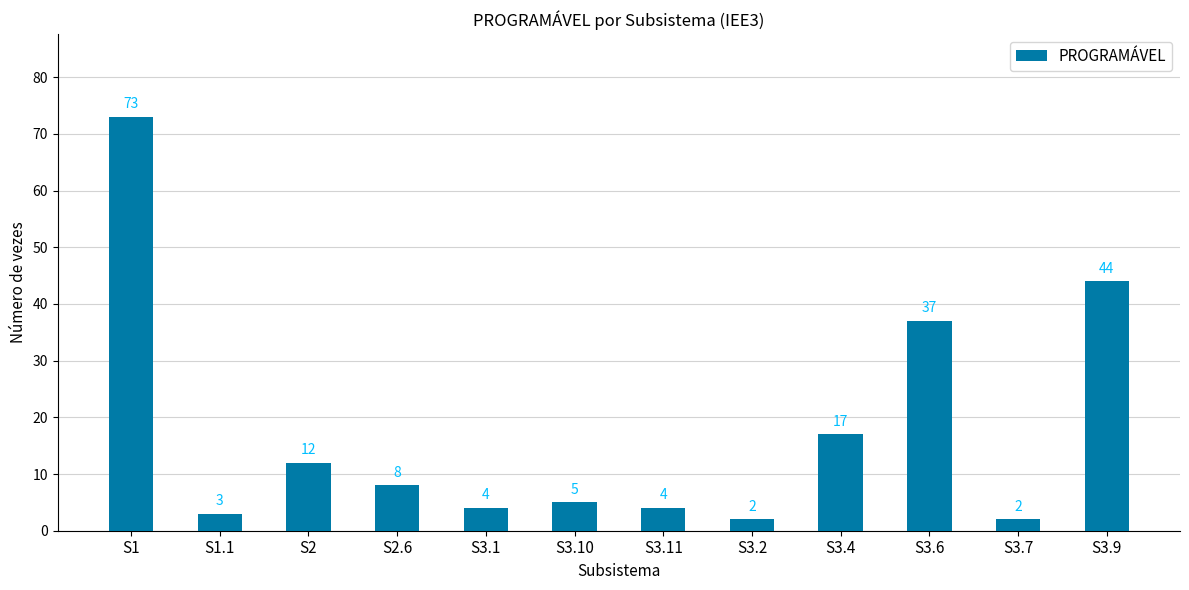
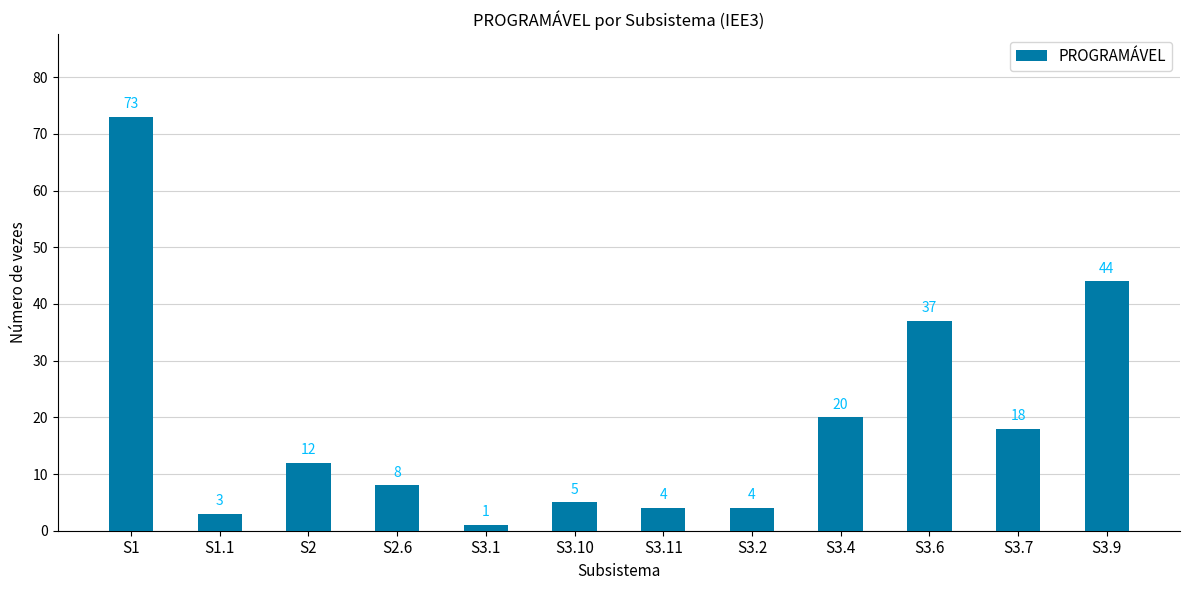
  {
    "S1": 73,
    "S1.1": 3,
    "S2": 12,
    "S2.6": 8,
-   "S3.1": 4,
+   "S3.1": 1,
    "S3.10": 5,
    "S3.11": 4,
-   "S3.2": 2,
-   "S3.4": 17,
+   "S3.2": 4,
+   "S3.4": 20,
    "S3.6": 37,
-   "S3.7": 2,
+   "S3.7": 18,
    "S3.9": 44
  }
